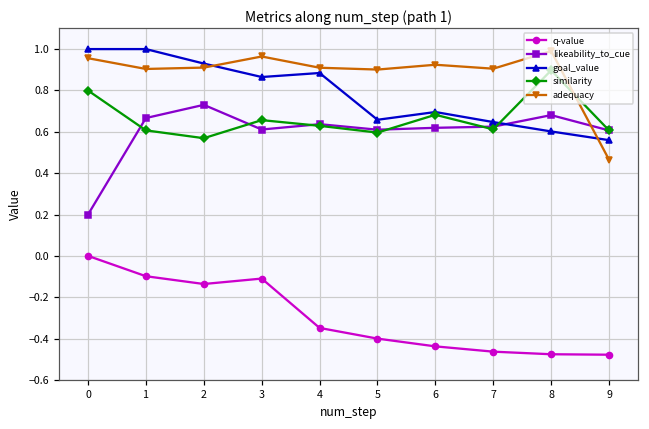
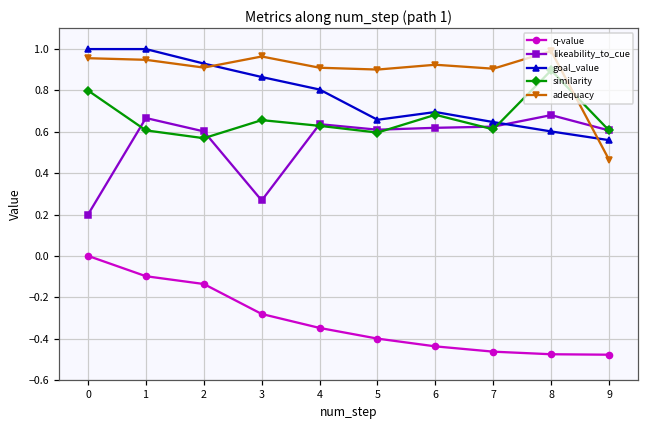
  {
    "q-value": {
      "0": 0.00,
      "1": -0.10,
      "2": -0.14,
-     "3": -0.11,
+     "3": -0.28,
      "4": -0.35,
      "5": -0.40,
      "6": -0.44,
      "7": -0.46,
      "8": -0.48,
      "9": -0.48
    },
    "likeability_to_cue": {
      "0": 0.20,
      "1": 0.67,
-     "2": 0.73,
-     "3": 0.61,
+     "2": 0.60,
+     "3": 0.27,
      "5": 0.61,
      "6": 0.62,
      "8": 0.68
    },
    "goal_value": {
      "0": 1.00,
      "1": 1.00,
      "2": 0.93,
      "3": 0.86,
-     "4": 0.88,
+     "4": 0.80,
      "5": 0.66,
      "7": 0.65,
      "8": 0.60,
      "9": 0.56
    },
    "similarity": {
      "0": 0.80,
      "1": 0.61,
      "2": 0.57,
      "3": 0.66,
      "5": 0.60
    },
    "adequacy": {
      "0": 0.96,
-     "1": 0.90,
+     "1": 0.95,
      "2": 0.91,
      "3": 0.96,
      "4": 0.91,
      "5": 0.90,
      "6": 0.92,
      "7": 0.91,
      "9": 0.47
    }
  }
